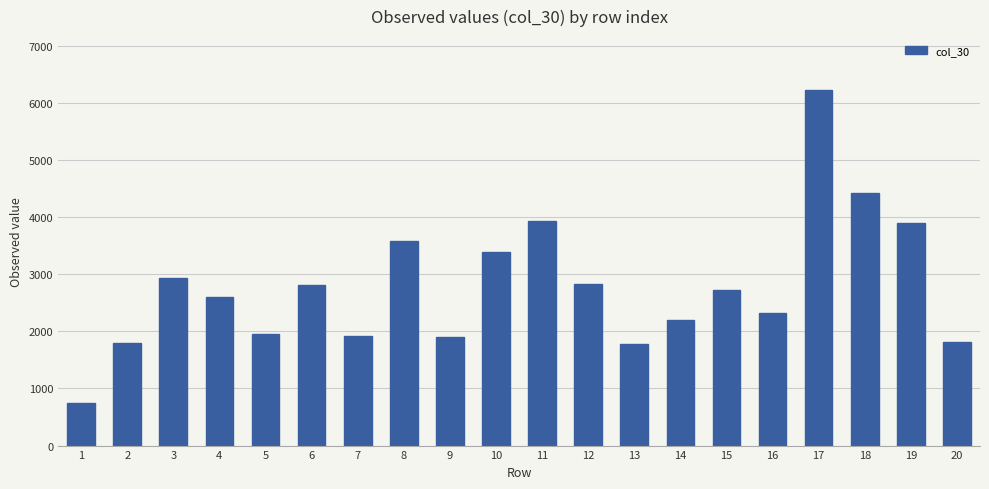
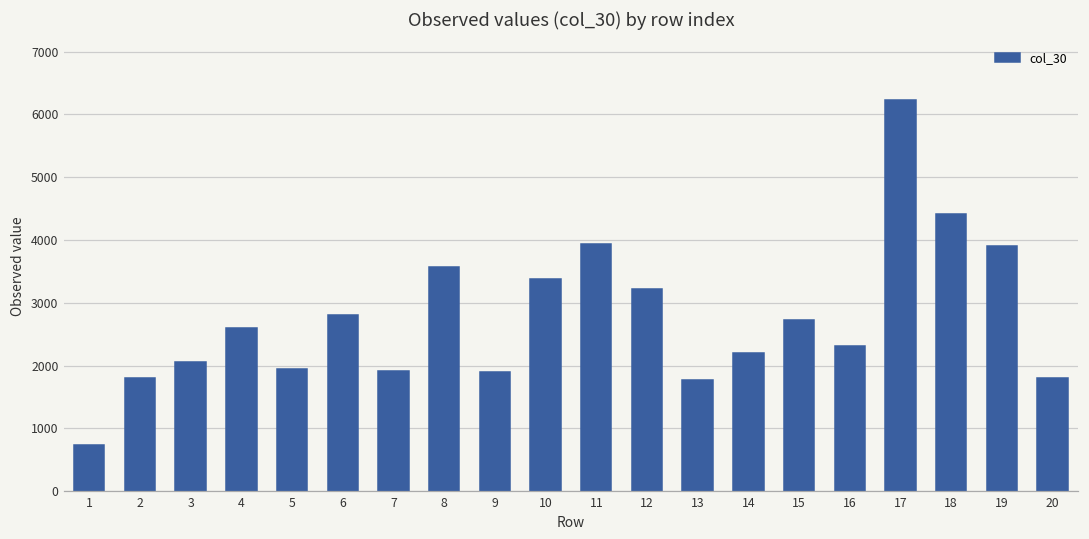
  {
    "1": 700,
    "2": 1800,
-   "3": 2900,
+   "3": 2100,
    "4": 2600,
    "5": 2000,
    "6": 2800,
    "7": 1900,
    "8": 3600,
    "9": 1900,
    "10": 3400,
    "11": 3900,
-   "12": 2800,
+   "12": 3200,
    "13": 1800,
    "14": 2200,
    "15": 2700,
    "16": 2300,
    "17": 6200,
    "18": 4400,
    "19": 3900,
    "20": 1800
  }
